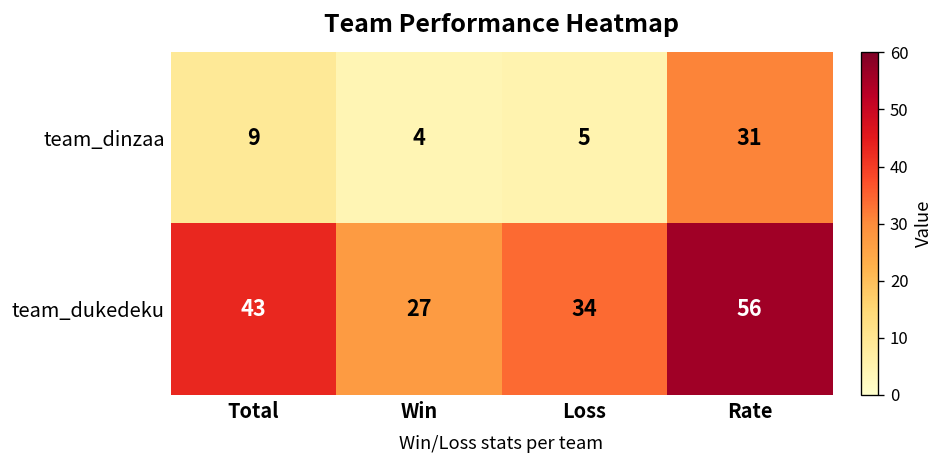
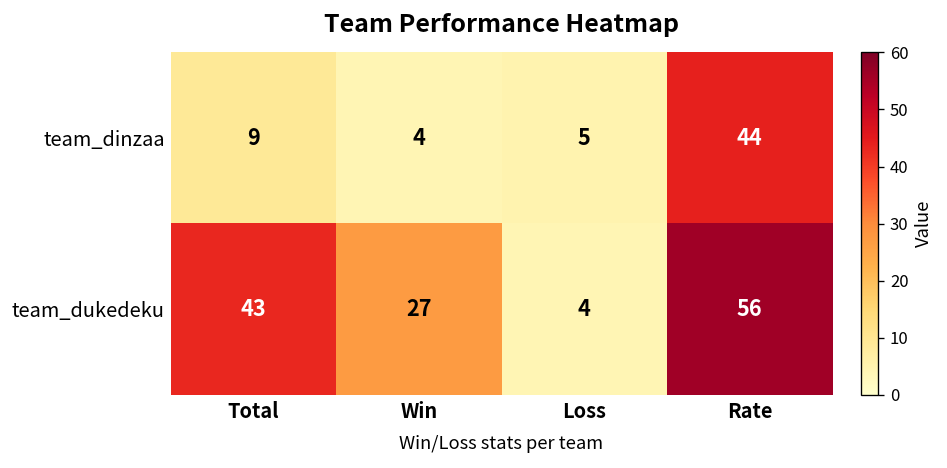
  {
    "team_dinzaa": {
      "Total": 9,
      "Win": 4,
      "Loss": 5,
-     "Rate": 31
+     "Rate": 44
    },
    "team_dukedeku": {
      "Total": 43,
      "Win": 27,
-     "Loss": 34,
+     "Loss": 4,
      "Rate": 56
    }
  }
